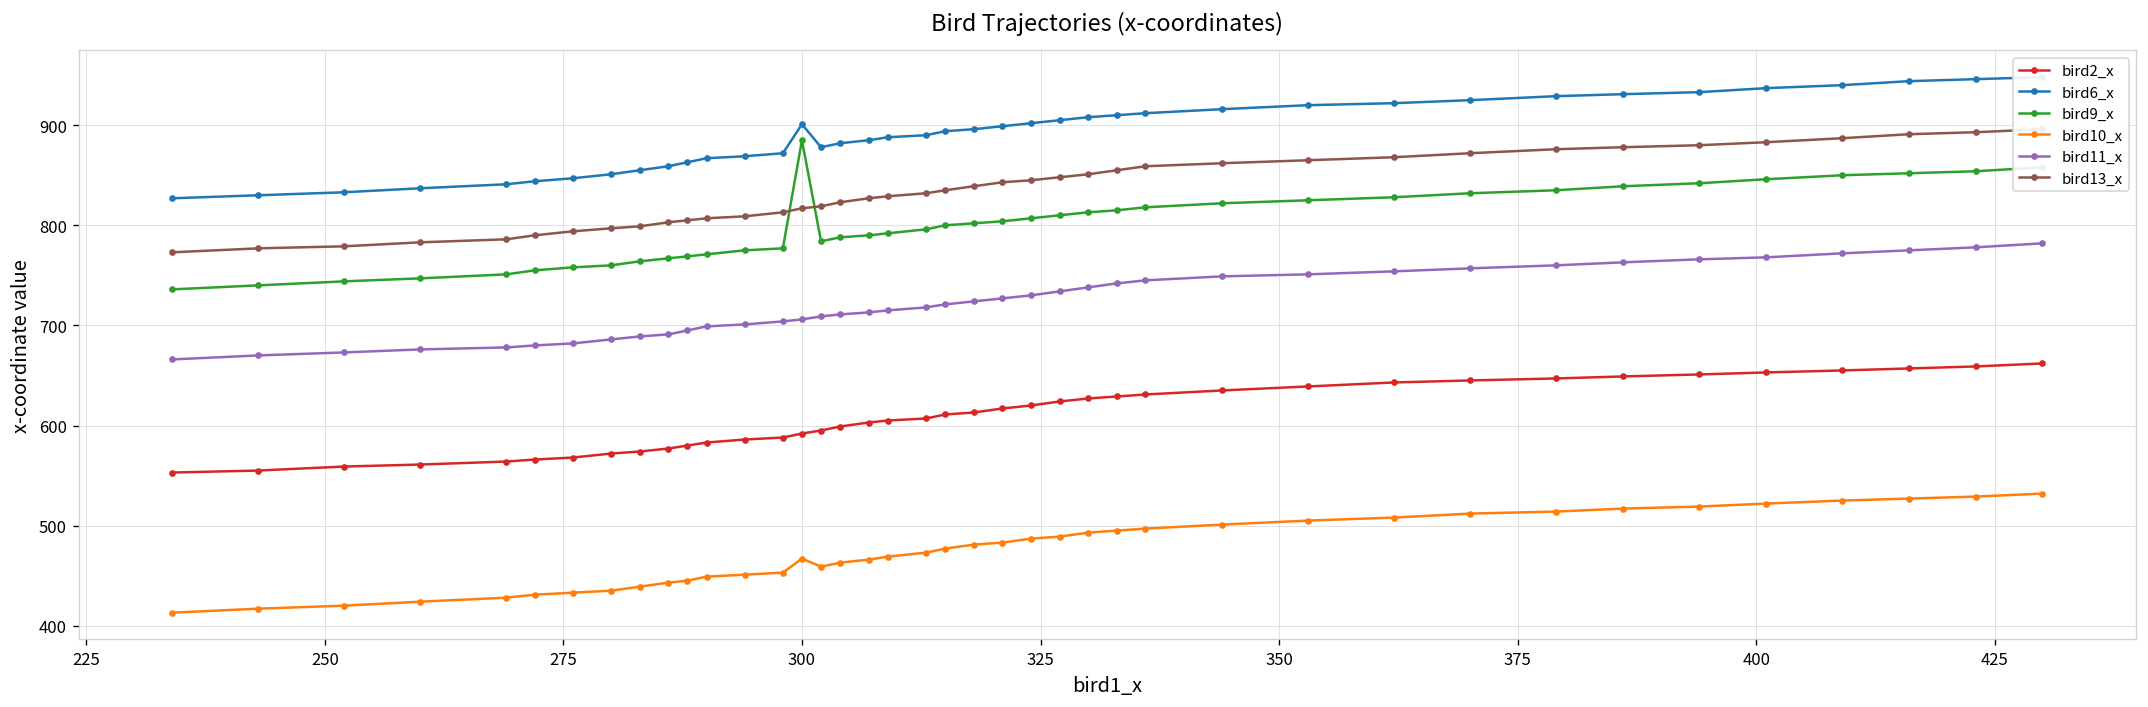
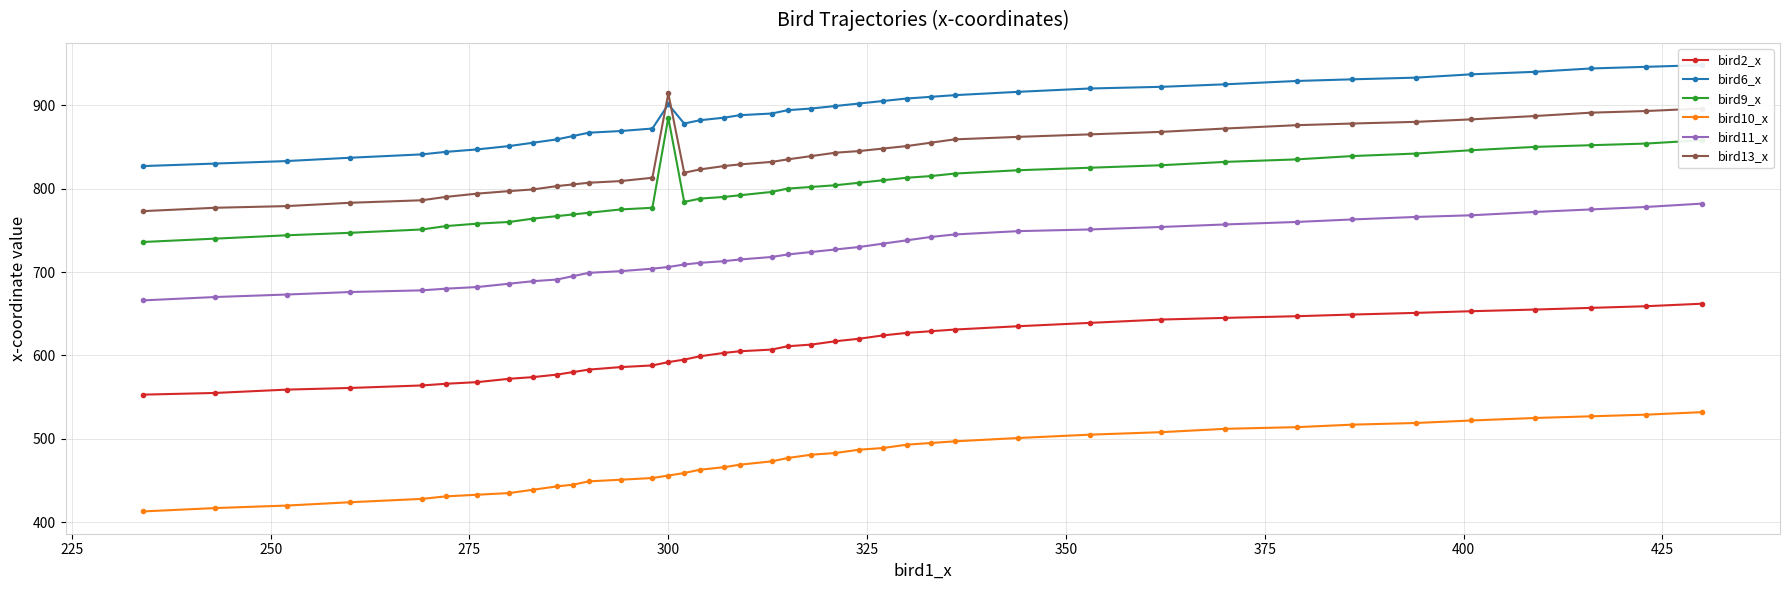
  {
    "bird2_x": {
      "300": 590
    },
    "bird6_x": {
      "300": 900
    },
    "bird9_x": {
      "300": 890
    },
    "bird10_x": {
-     "300": 470
+     "300": 460
    },
    "bird11_x": {
      "300": 710
    },
    "bird13_x": {
-     "300": 820
+     "300": 910
    }
  }
